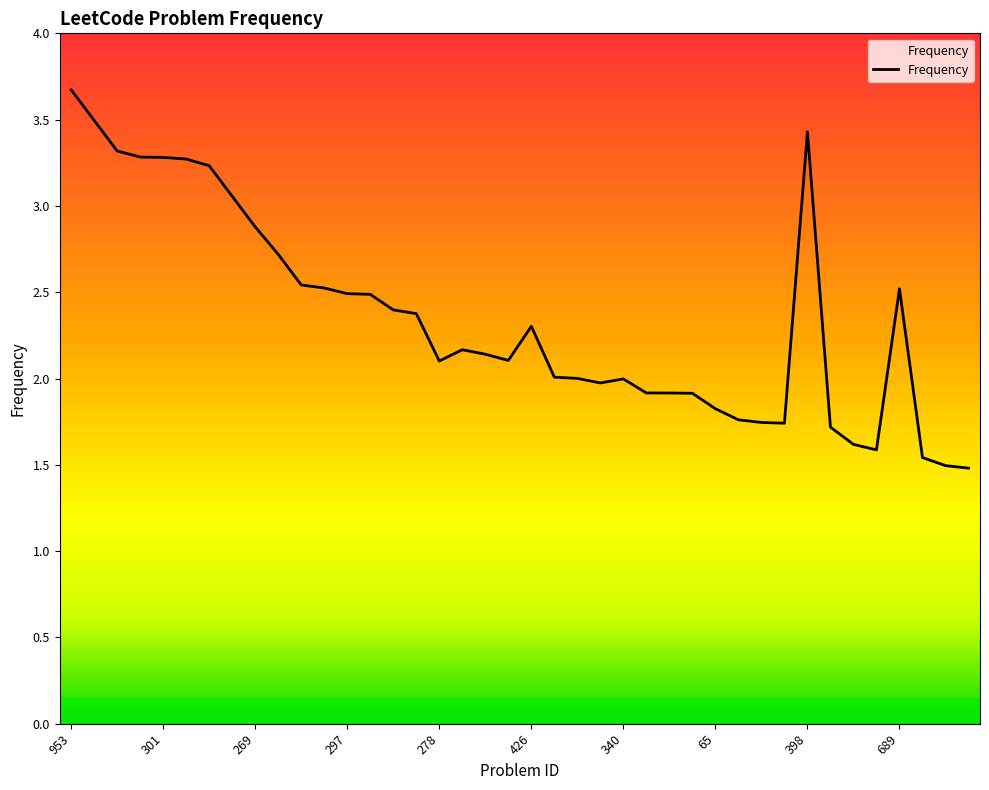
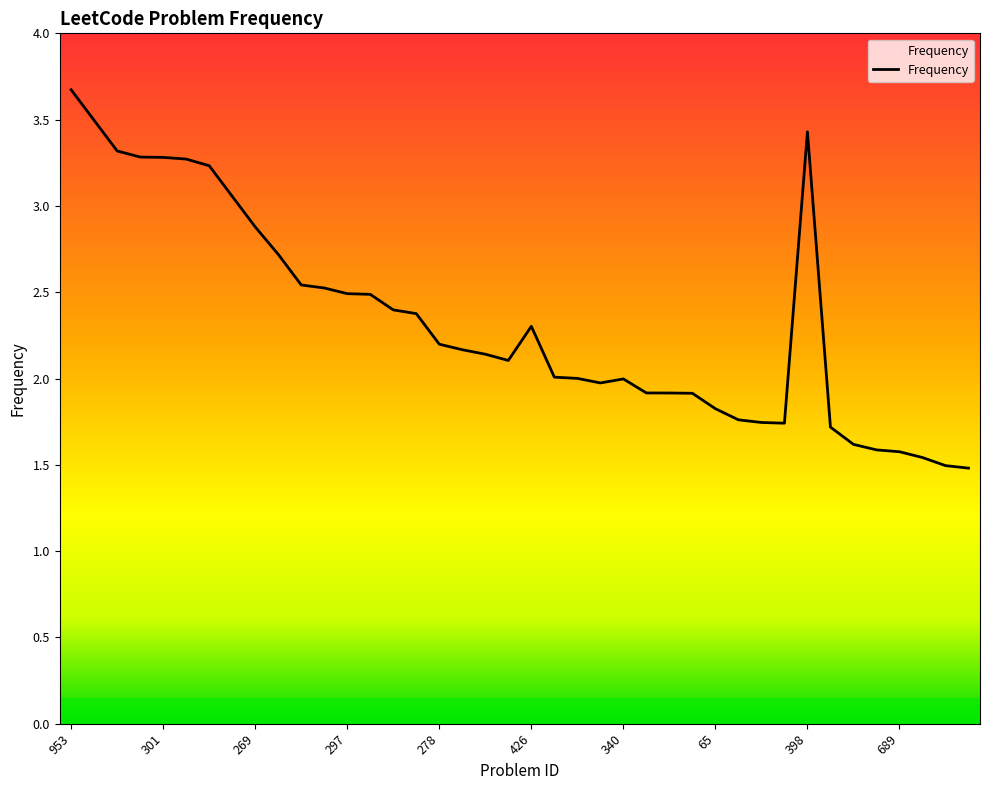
  {
    "953": 3.67,
    "301": 3.28,
    "269": 2.88,
    "297": 2.49,
-   "278": 2.10,
+   "278": 2.20,
    "426": 2.30,
    "340": 2.00,
    "65": 1.82,
    "398": 3.43,
-   "689": 2.52
+   "689": 1.58
  }
